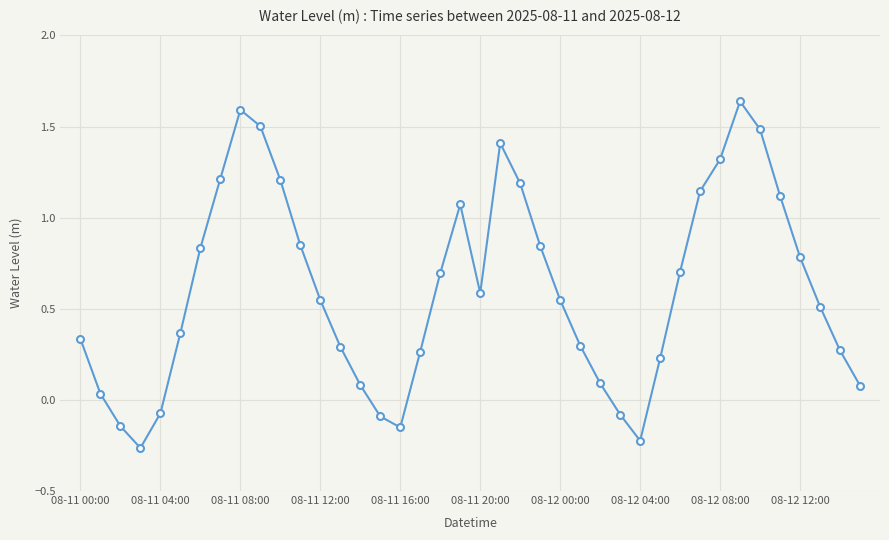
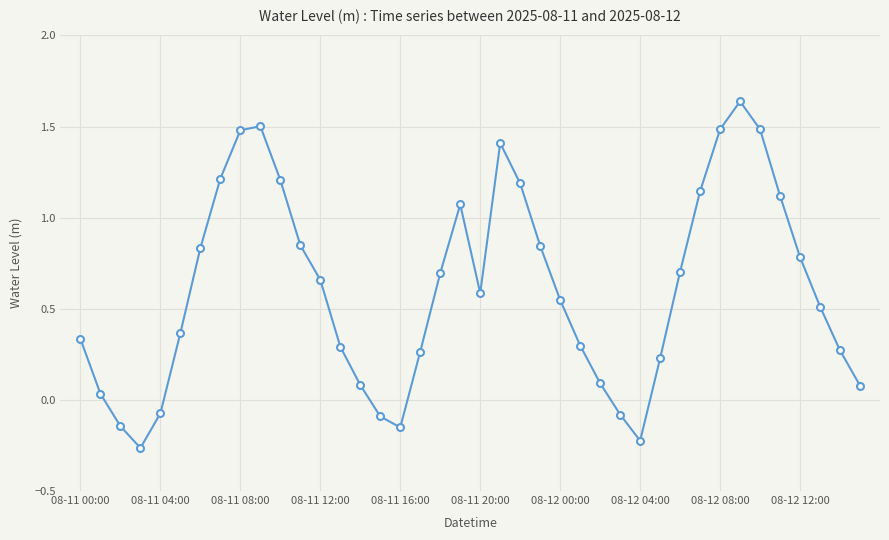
  {
    "08-11 00:00": 0.33,
    "08-11 04:00": -0.07,
-   "08-11 08:00": 1.59,
-   "08-11 12:00": 0.55,
+   "08-11 08:00": 1.48,
+   "08-11 12:00": 0.66,
    "08-11 16:00": -0.15,
    "08-11 20:00": 0.59,
    "08-12 00:00": 0.55,
    "08-12 04:00": -0.22,
-   "08-12 08:00": 1.32,
+   "08-12 08:00": 1.48,
    "08-12 12:00": 0.78
  }
